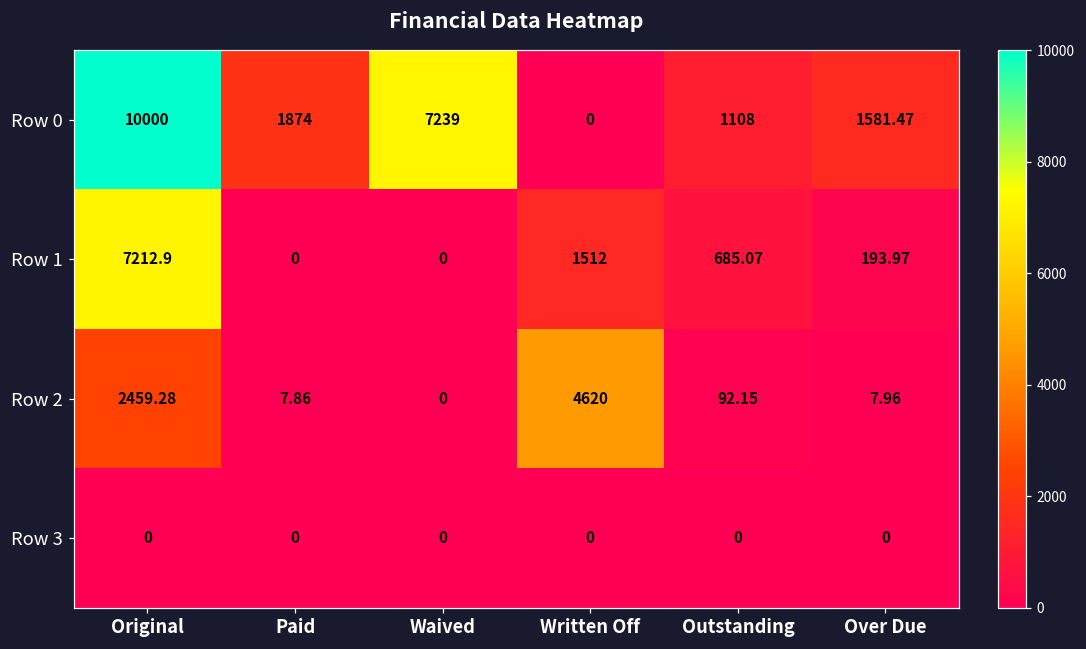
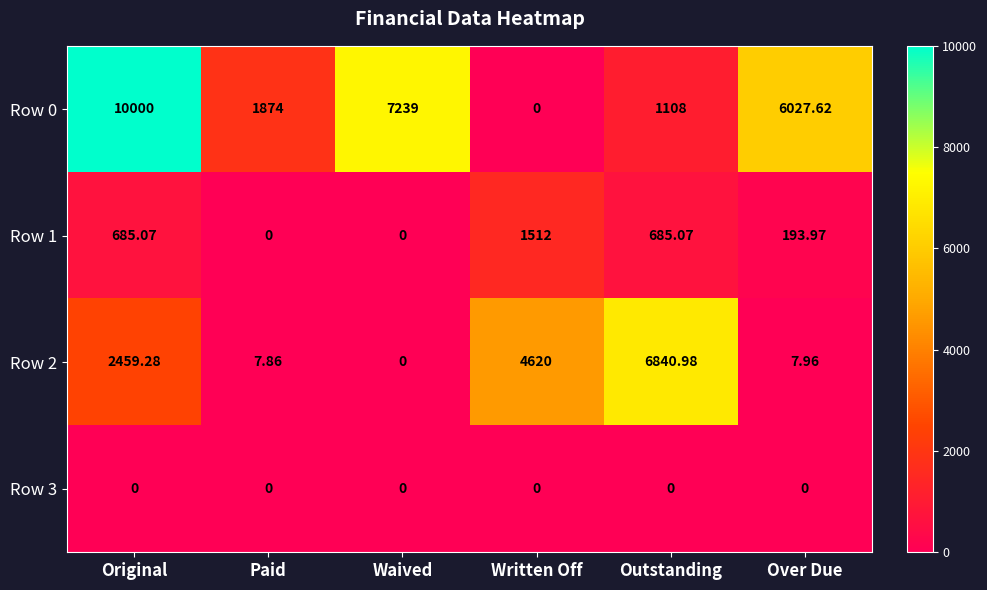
  {
    "Row 0": {
      "Original": 10000,
      "Paid": 1874,
      "Waived": 7239,
      "Written Off": 0,
      "Outstanding": 1108,
-     "Over Due": 1581.47
+     "Over Due": 6027.62
    },
    "Row 1": {
-     "Original": 7212.9,
+     "Original": 685.07,
      "Paid": 0,
      "Waived": 0,
      "Written Off": 1512,
      "Outstanding": 685.07,
      "Over Due": 193.97
    },
    "Row 2": {
      "Original": 2459.28,
      "Paid": 7.86,
      "Waived": 0,
      "Written Off": 4620,
-     "Outstanding": 92.15,
+     "Outstanding": 6840.98,
      "Over Due": 7.96
    },
    "Row 3": {
      "Original": 0,
      "Paid": 0,
      "Waived": 0,
      "Written Off": 0,
      "Outstanding": 0,
      "Over Due": 0
    }
  }
